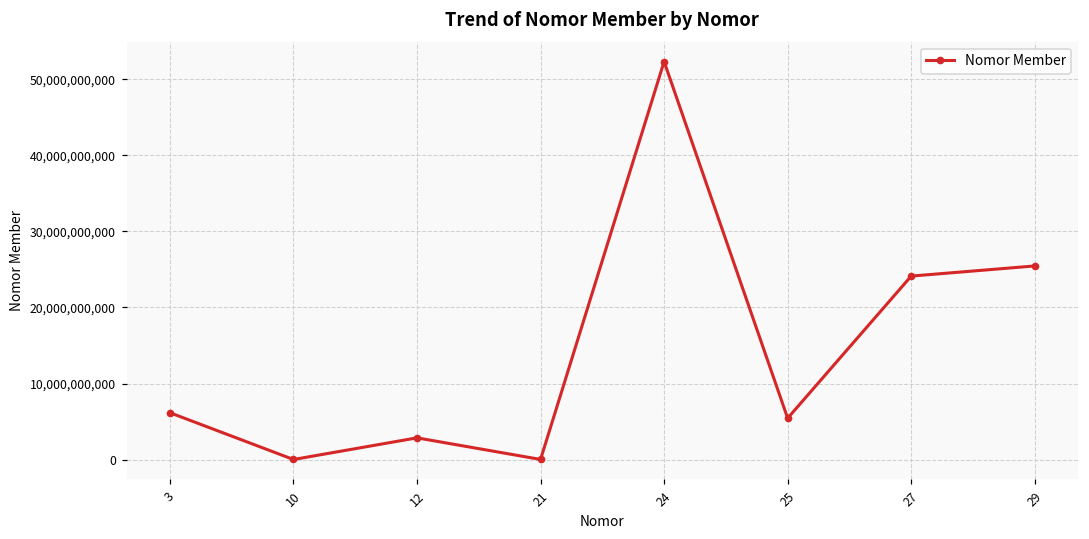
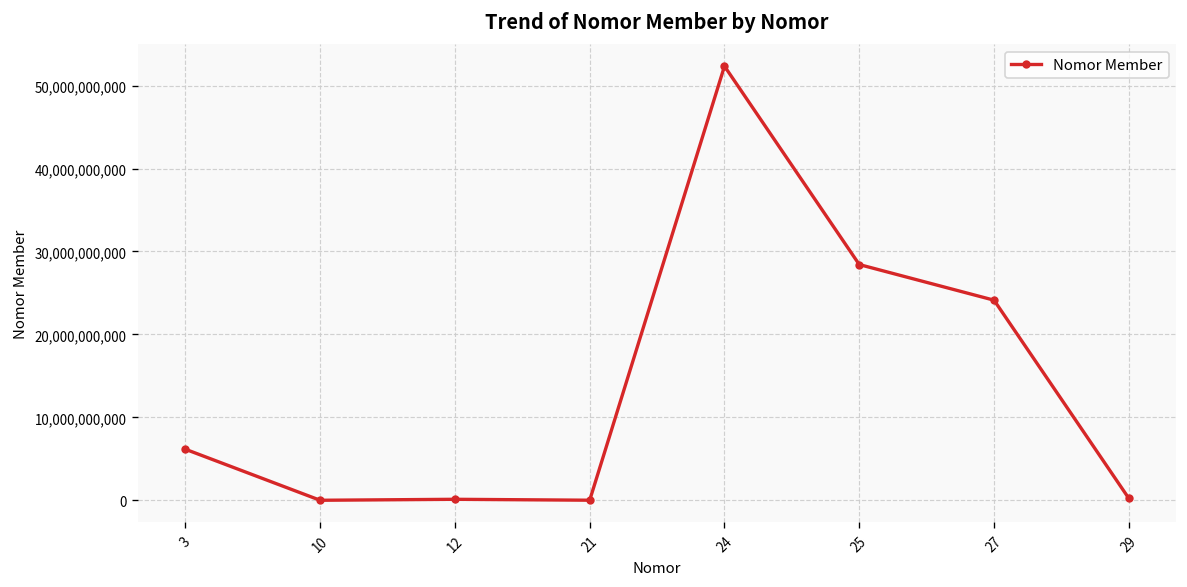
  {
    "3": "6,000,000,000",
    "10": "0",
-   "12": "3,000,000,000",
+   "12": "0",
    "21": "0",
    "24": "52,000,000,000",
-   "25": "5,000,000,000",
+   "25": "28,000,000,000",
    "27": "24,000,000,000",
-   "29": "25,000,000,000"
+   "29": "0"
  }
